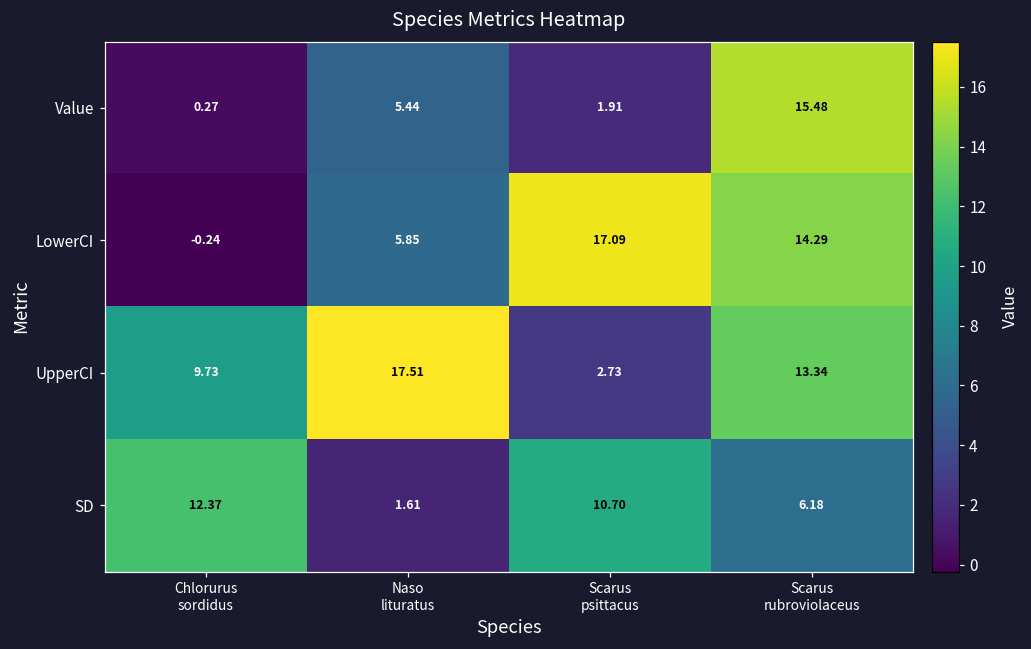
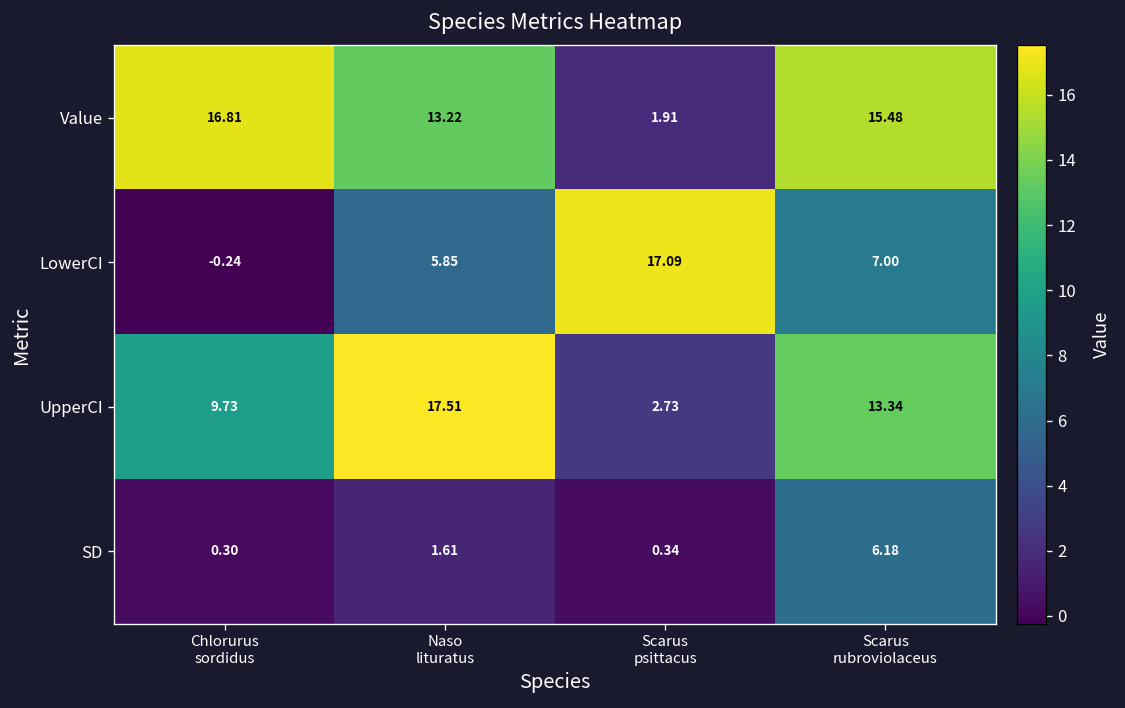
  {
    "Value": {
-     "Chlorurus sordidus": 0.27,
-     "Naso lituratus": 5.44,
+     "Chlorurus sordidus": 16.81,
+     "Naso lituratus": 13.22,
      "Scarus psittacus": 1.91,
      "Scarus rubroviolaceus": 15.48
    },
    "LowerCI": {
      "Chlorurus sordidus": -0.24,
      "Naso lituratus": 5.85,
      "Scarus psittacus": 17.09,
-     "Scarus rubroviolaceus": 14.29
+     "Scarus rubroviolaceus": 7.00
    },
    "UpperCI": {
      "Chlorurus sordidus": 9.73,
      "Naso lituratus": 17.51,
      "Scarus psittacus": 2.73,
      "Scarus rubroviolaceus": 13.34
    },
    "SD": {
-     "Chlorurus sordidus": 12.37,
+     "Chlorurus sordidus": 0.30,
      "Naso lituratus": 1.61,
-     "Scarus psittacus": 10.70,
+     "Scarus psittacus": 0.34,
      "Scarus rubroviolaceus": 6.18
    }
  }
